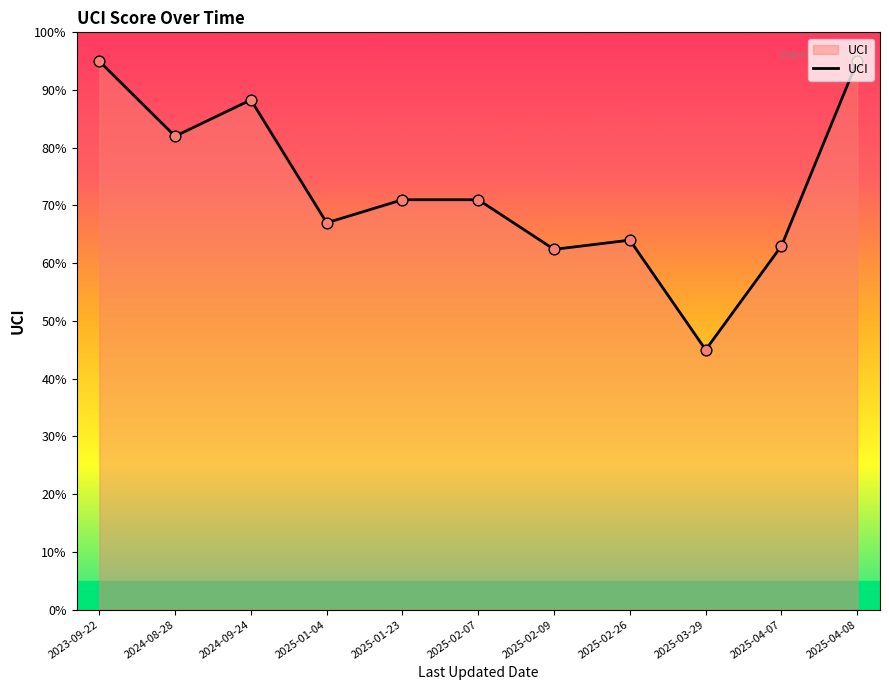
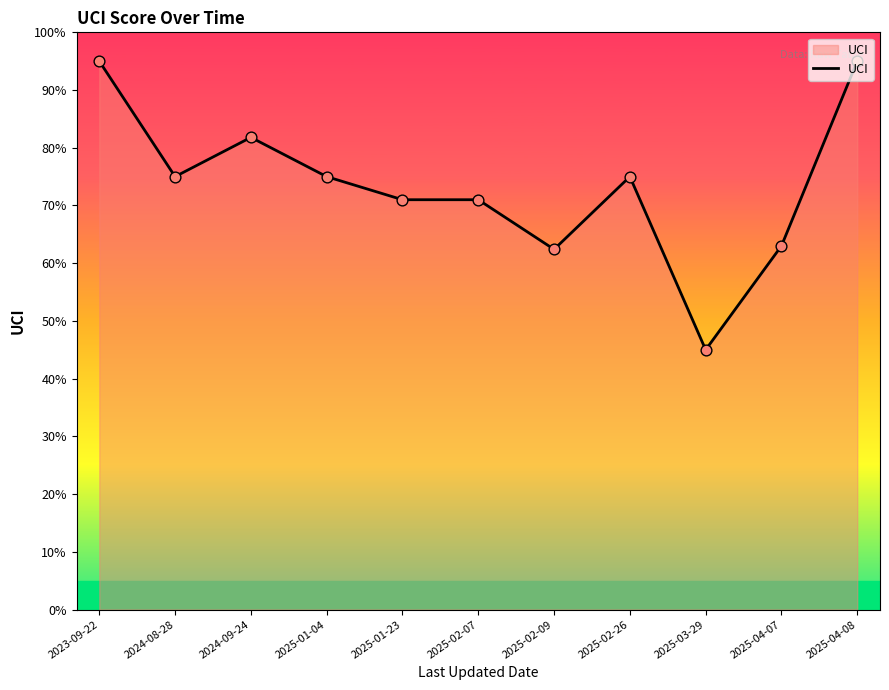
  {
    "2023-09-22": "95%",
-   "2024-08-28": "82%",
-   "2024-09-24": "88%",
-   "2025-01-04": "67%",
+   "2024-08-28": "75%",
+   "2024-09-24": "82%",
+   "2025-01-04": "75%",
    "2025-01-23": "71%",
    "2025-02-07": "71%",
    "2025-02-09": "62%",
-   "2025-02-26": "64%",
+   "2025-02-26": "75%",
    "2025-03-29": "45%",
    "2025-04-07": "63%"
  }
